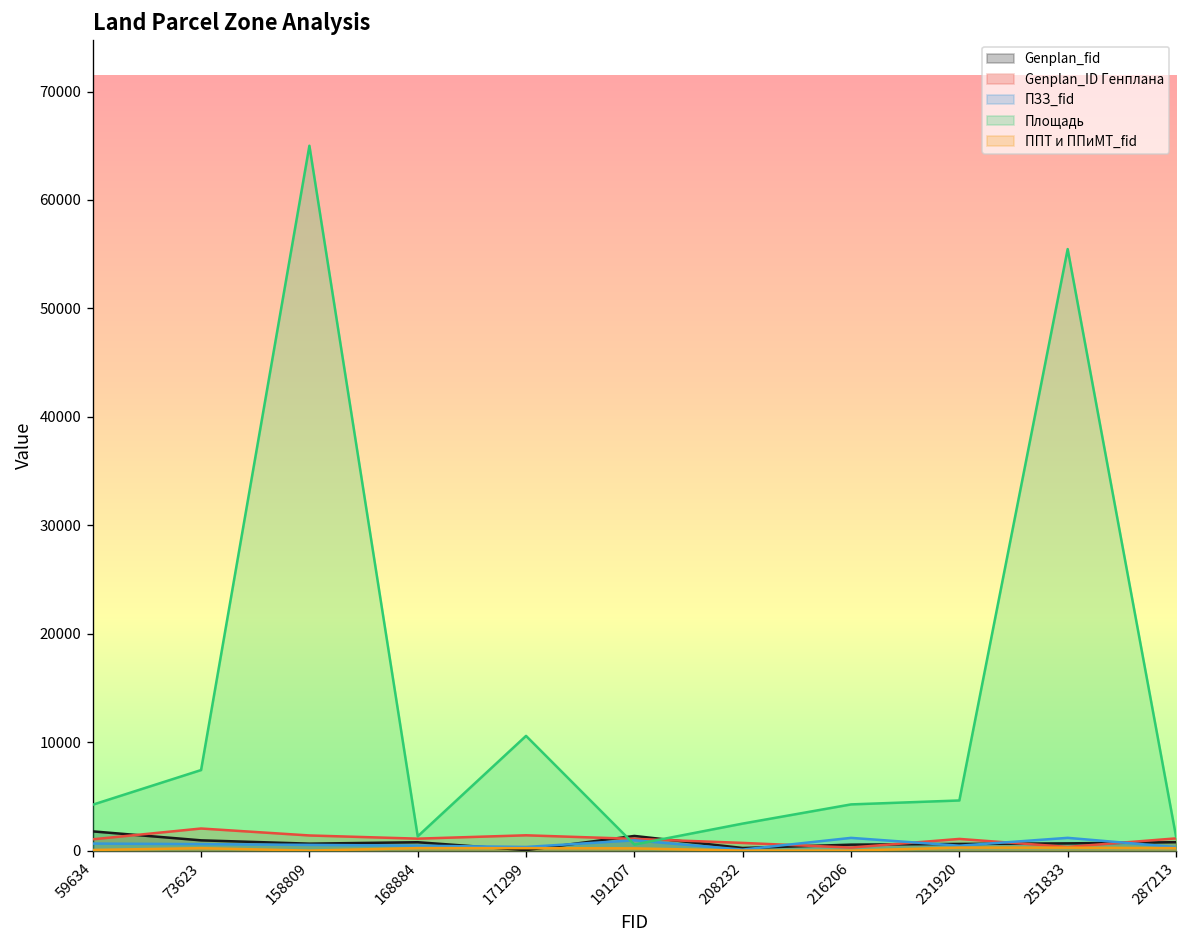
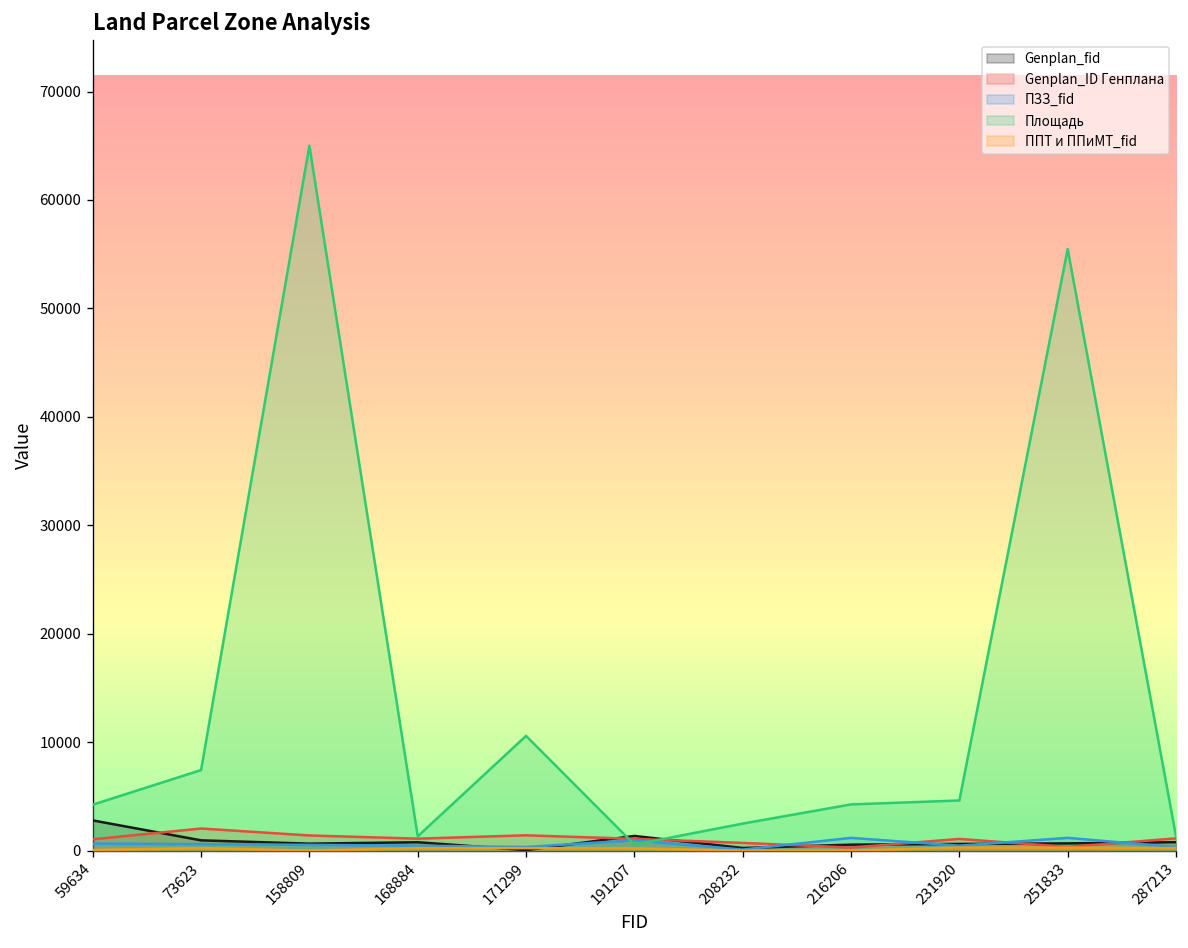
  {
    "Genplan_fid": {
-     "59634": 2000,
+     "59634": 3000,
      "73623": 1000,
      "168884": 1000,
      "251833": 1000,
      "287213": 1000
    }
  }
